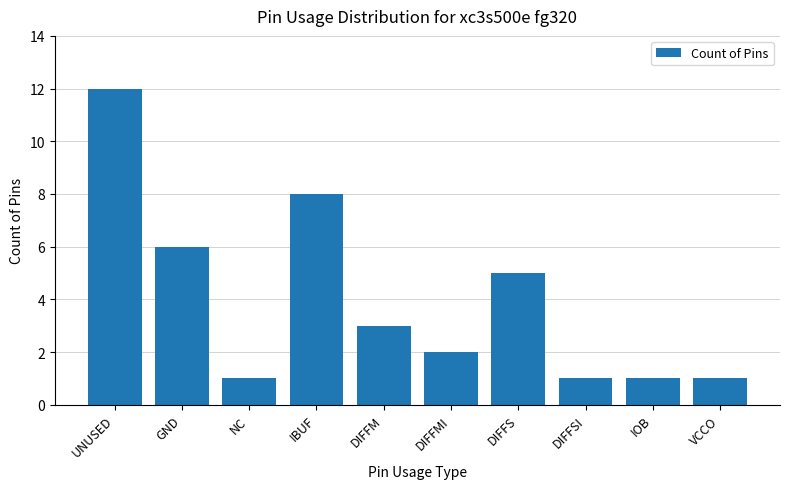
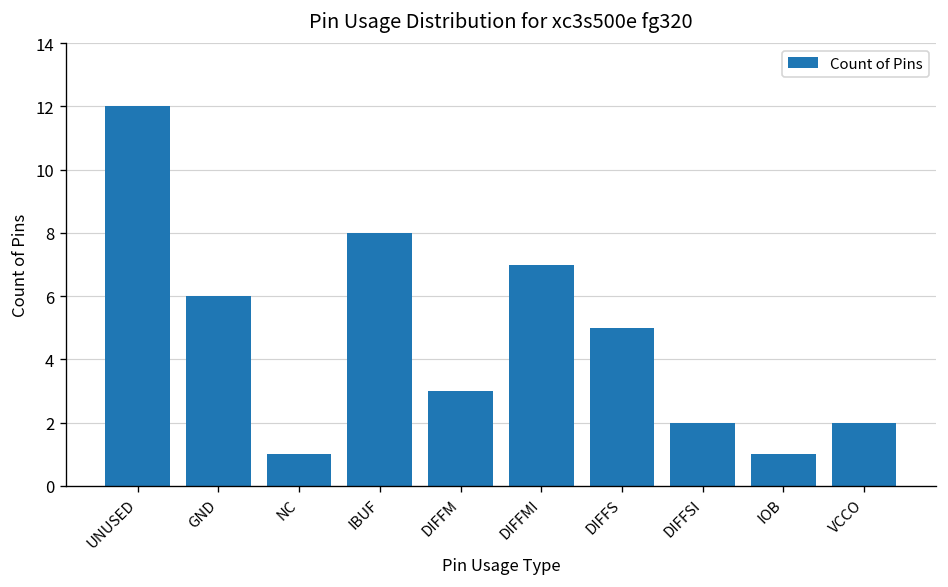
  {
    "UNUSED": 12,
    "GND": 6,
    "NC": 1,
    "IBUF": 8,
    "DIFFM": 3,
-   "DIFFMI": 2,
+   "DIFFMI": 7,
    "DIFFS": 5,
-   "DIFFSI": 1,
+   "DIFFSI": 2,
    "IOB": 1,
-   "VCCO": 1
+   "VCCO": 2
  }
